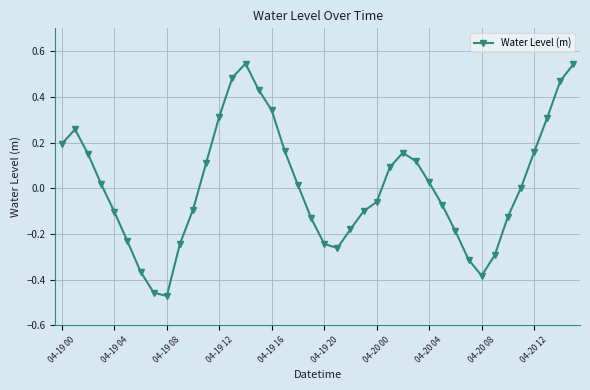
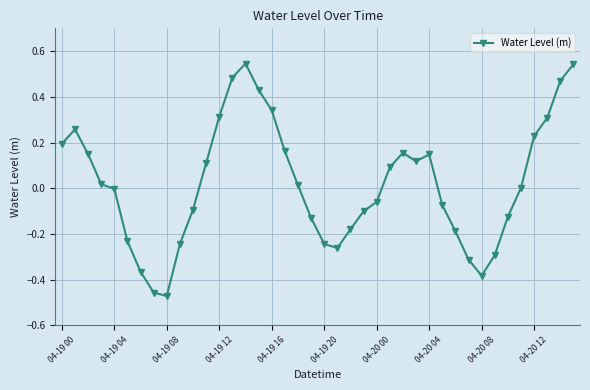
  {
    "04-19 00": 0.19,
-   "04-19 04": -0.10,
+   "04-19 04": 0.00,
    "04-19 08": -0.47,
    "04-19 12": 0.31,
    "04-19 16": 0.34,
    "04-19 20": -0.24,
    "04-20 00": -0.06,
-   "04-20 04": 0.03,
+   "04-20 04": 0.15,
    "04-20 08": -0.38,
-   "04-20 12": 0.16
+   "04-20 12": 0.23
  }
